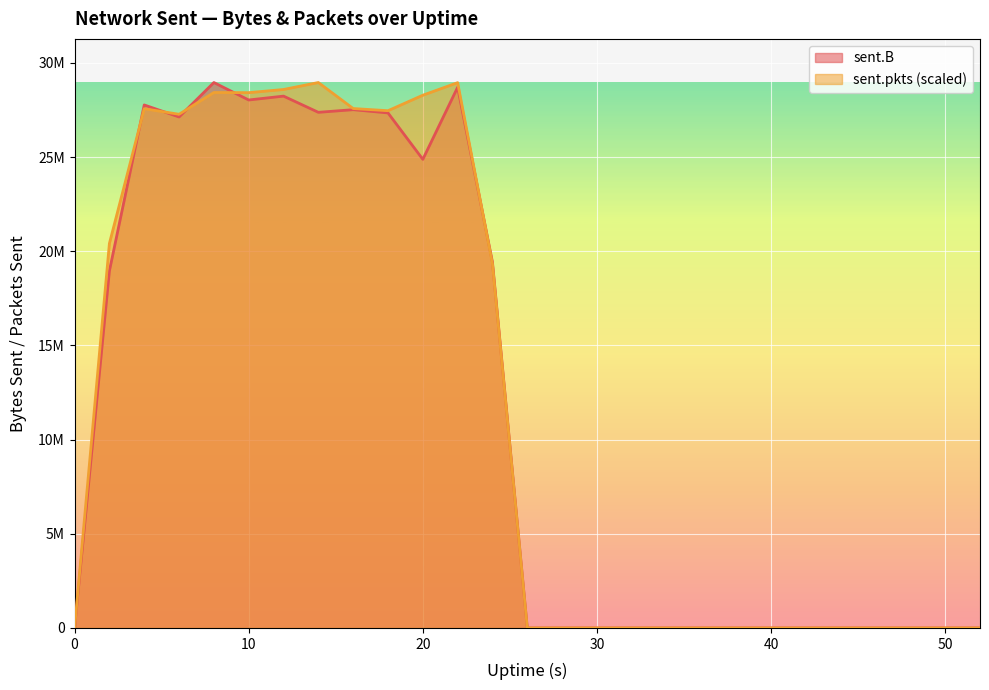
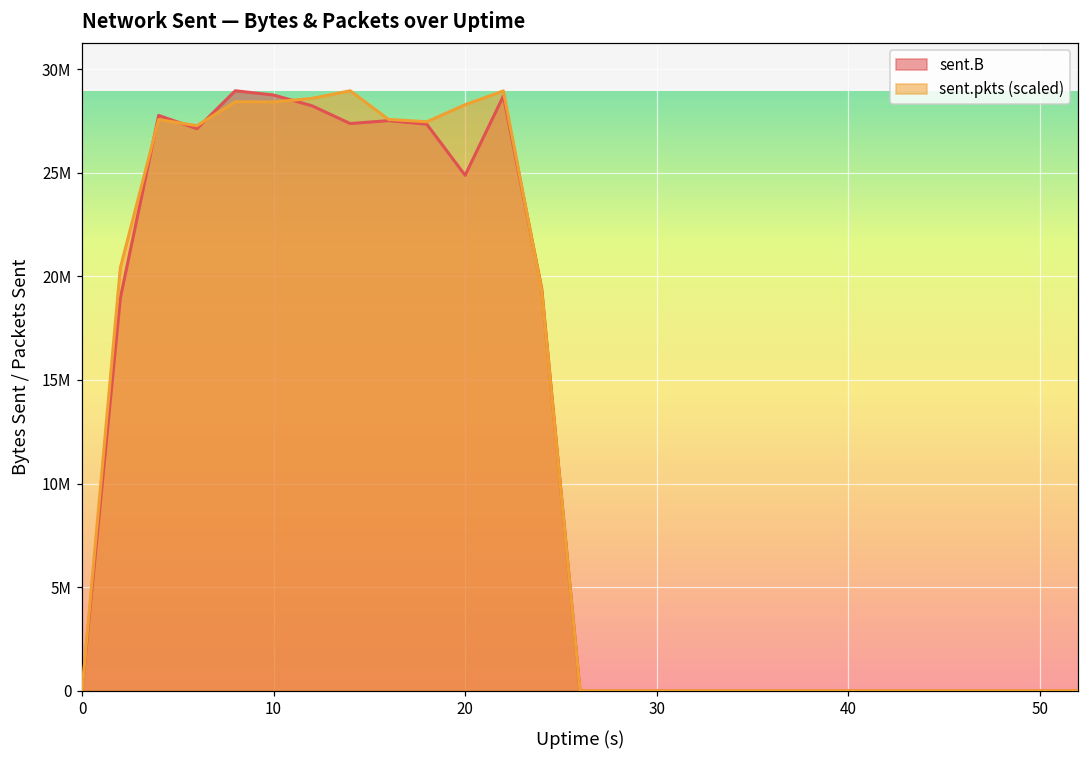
  {
    "sent.B": {
-     "10": 28000000,
+     "10": 28800000,
      "20": 24900000
    },
    "sent.pkts (scaled)": {
      "10": 28400000,
      "20": 28300000
    }
  }
